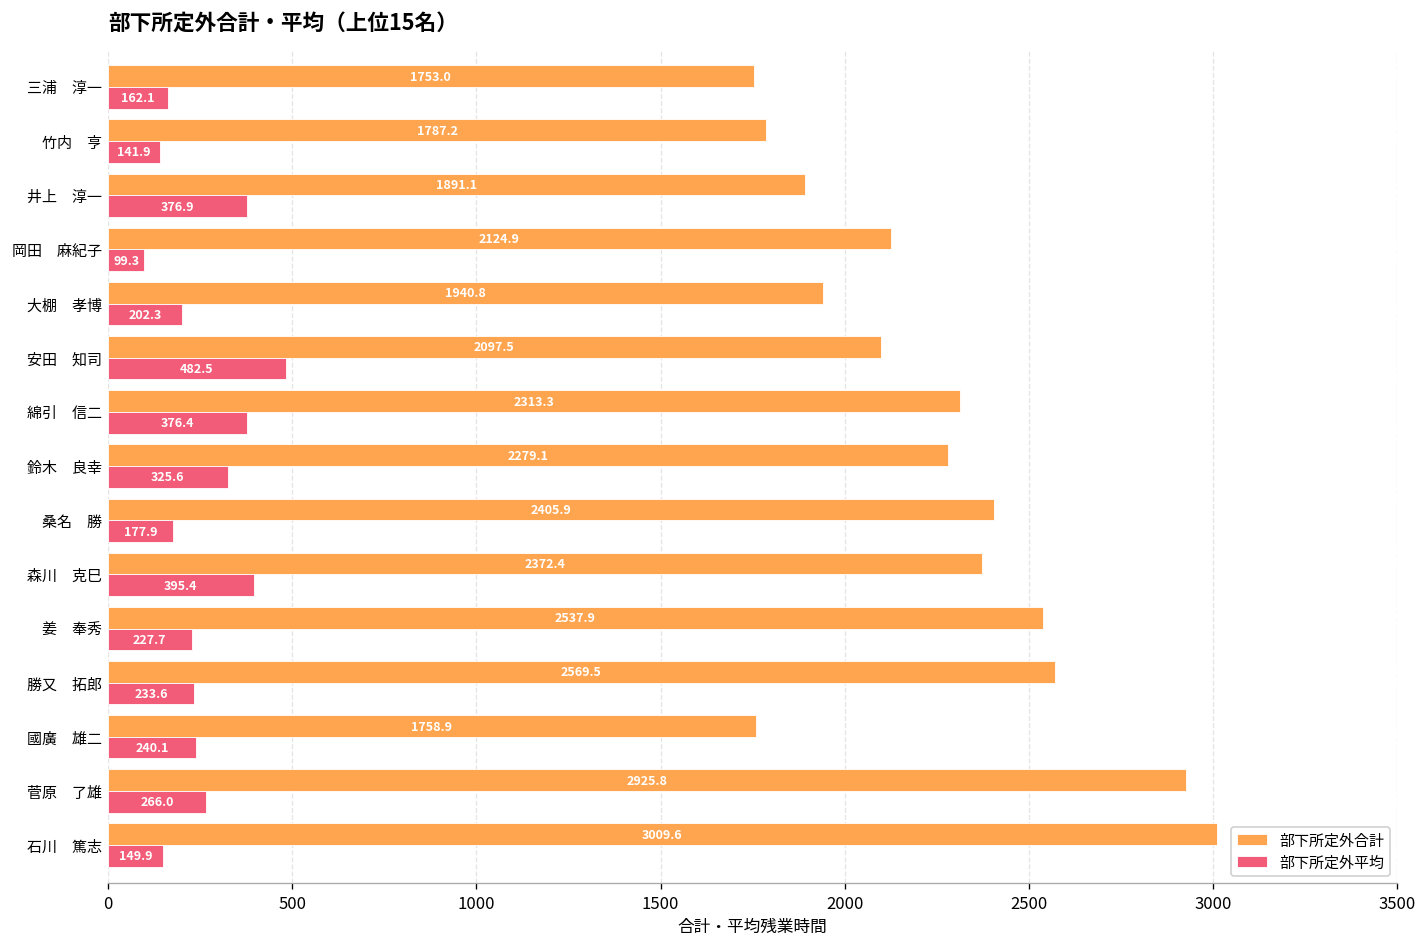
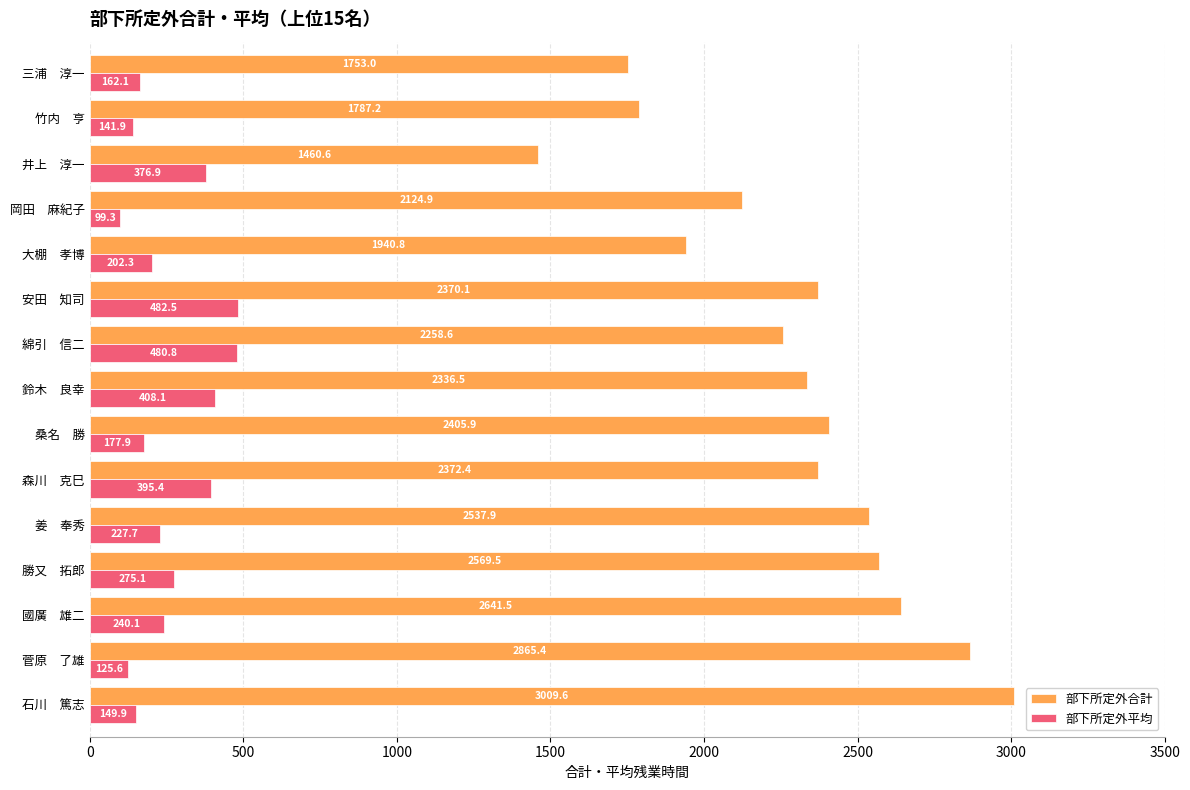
  {
    "部下所定外合計": {
      "三浦 淳一": 1753.0,
      "竹内 亨": 1787.2,
-     "井上 淳一": 1891.1,
+     "井上 淳一": 1460.6,
      "岡田 麻紀子": 2124.9,
      "大棚 孝博": 1940.8,
-     "安田 知司": 2097.5,
-     "綿引 信二": 2313.3,
-     "鈴木 良幸": 2279.1,
+     "安田 知司": 2370.1,
+     "綿引 信二": 2258.6,
+     "鈴木 良幸": 2336.5,
      "桑名 勝": 2405.9,
      "森川 克巳": 2372.4,
      "姜 奉秀": 2537.9,
      "勝又 拓郎": 2569.5,
-     "國廣 雄二": 1758.9,
-     "菅原 了雄": 2925.8,
+     "國廣 雄二": 2641.5,
+     "菅原 了雄": 2865.4,
      "石川 篤志": 3009.6
    },
    "部下所定外平均": {
      "三浦 淳一": 162.1,
      "竹内 亨": 141.9,
      "井上 淳一": 376.9,
      "岡田 麻紀子": 99.3,
      "大棚 孝博": 202.3,
      "安田 知司": 482.5,
-     "綿引 信二": 376.4,
-     "鈴木 良幸": 325.6,
+     "綿引 信二": 480.8,
+     "鈴木 良幸": 408.1,
      "桑名 勝": 177.9,
      "森川 克巳": 395.4,
      "姜 奉秀": 227.7,
-     "勝又 拓郎": 233.6,
+     "勝又 拓郎": 275.1,
      "國廣 雄二": 240.1,
-     "菅原 了雄": 266.0,
+     "菅原 了雄": 125.6,
      "石川 篤志": 149.9
    }
  }
